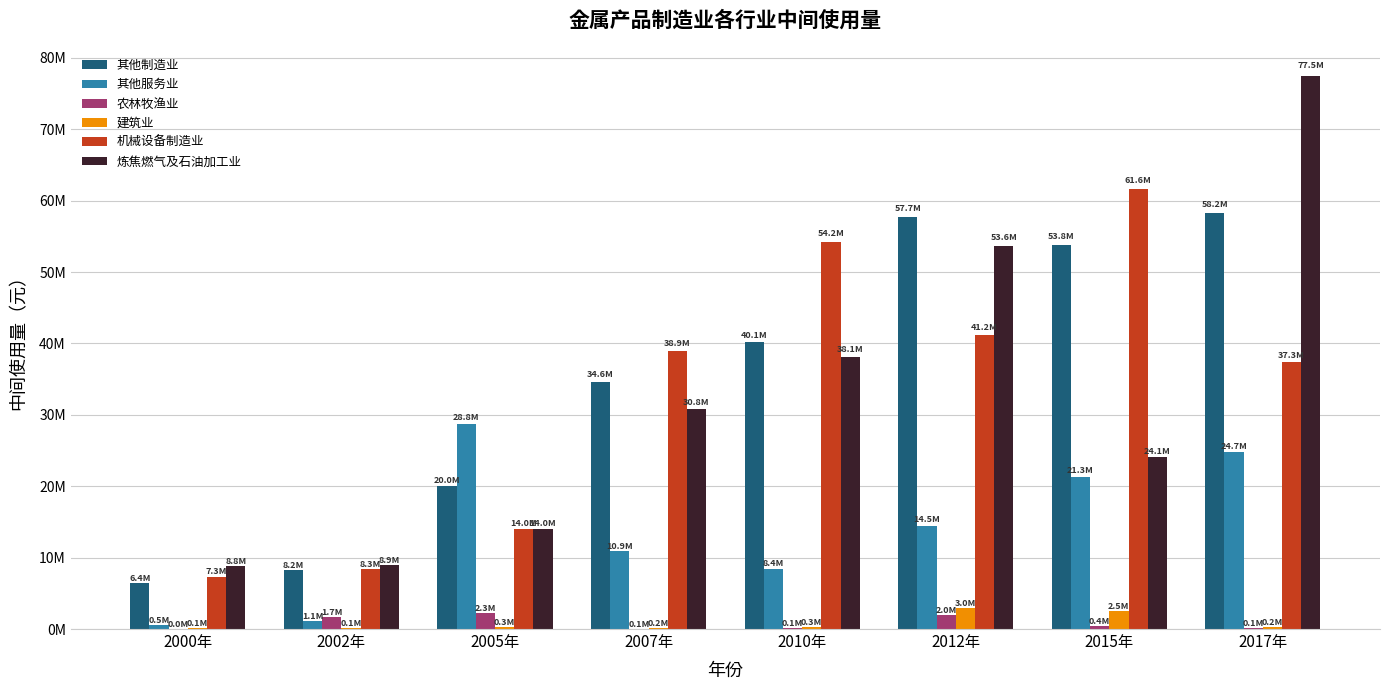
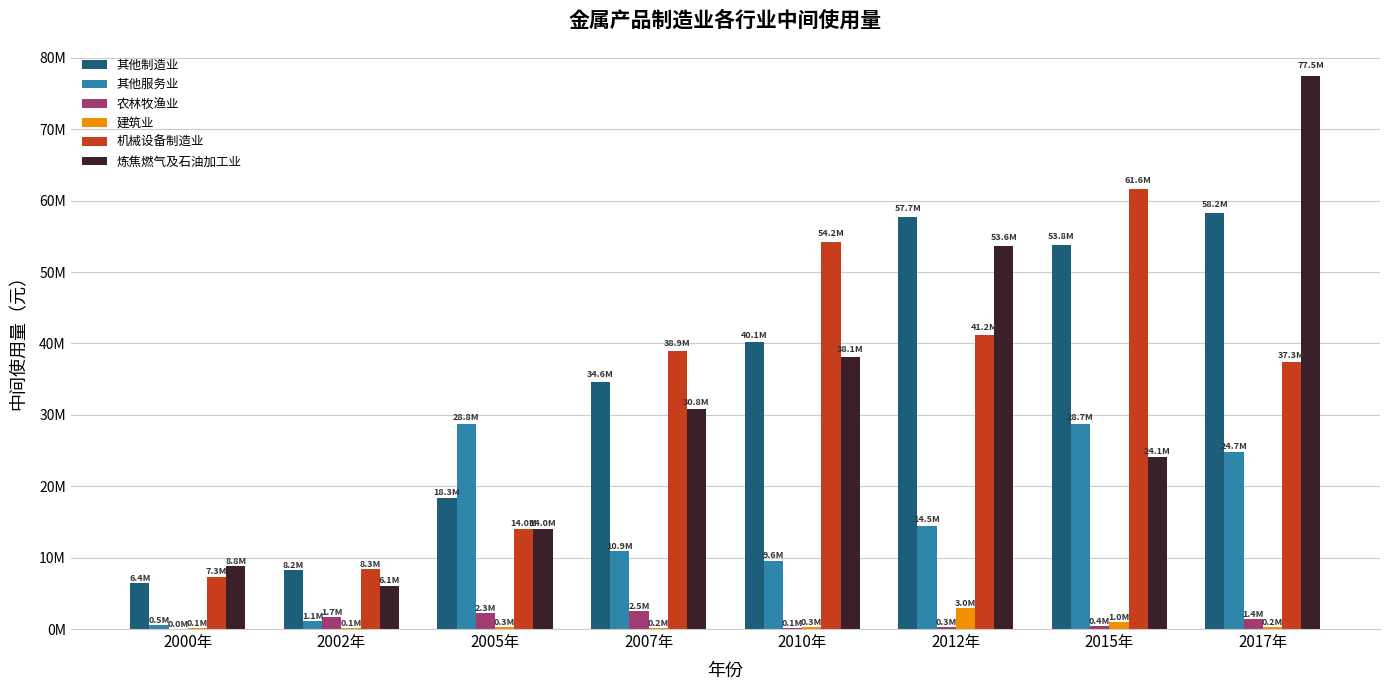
  {
    "其他制造业": {
      "2000年": "6.4M",
      "2002年": "8.2M",
-     "2005年": "20.0M",
+     "2005年": "18.3M",
      "2007年": "34.6M",
      "2010年": "40.1M",
      "2012年": "57.7M",
      "2015年": "53.8M",
      "2017年": "58.2M"
    },
    "其他服务业": {
      "2000年": "0.5M",
      "2002年": "1.1M",
      "2005年": "28.8M",
      "2007年": "10.9M",
-     "2010年": "8.4M",
+     "2010年": "9.6M",
      "2012年": "14.5M",
-     "2015年": "21.3M",
+     "2015年": "28.7M",
      "2017年": "24.7M"
    },
    "农林牧渔业": {
      "2002年": "1.7M",
      "2005年": "2.3M",
-     "2007年": "0.1M",
+     "2007年": "2.5M",
      "2010年": "0.1M",
-     "2012年": "2.0M",
+     "2012年": "0.3M",
      "2015年": "0.4M",
-     "2017年": "0.1M"
+     "2017年": "1.4M"
    },
    "建筑业": {
      "2000年": "0.1M",
      "2002年": "0.1M",
      "2005年": "0.3M",
      "2007年": "0.2M",
      "2010年": "0.3M",
      "2012年": "3.0M",
-     "2015年": "2.5M",
+     "2015年": "1.0M",
      "2017年": "0.2M"
    },
    "机械设备制造业": {
      "2000年": "7.3M",
      "2002年": "8.3M",
      "2007年": "38.9M",
      "2010年": "54.2M",
      "2012年": "41.2M",
      "2015年": "61.6M",
      "2017年": "37.3M"
    },
    "炼焦燃气及石油加工业": {
      "2000年": "8.8M",
-     "2002年": "8.9M",
+     "2002年": "6.1M",
      "2007年": "30.8M",
      "2010年": "38.1M",
      "2012年": "53.6M",
      "2015年": "24.1M",
      "2017年": "77.5M"
    }
  }
